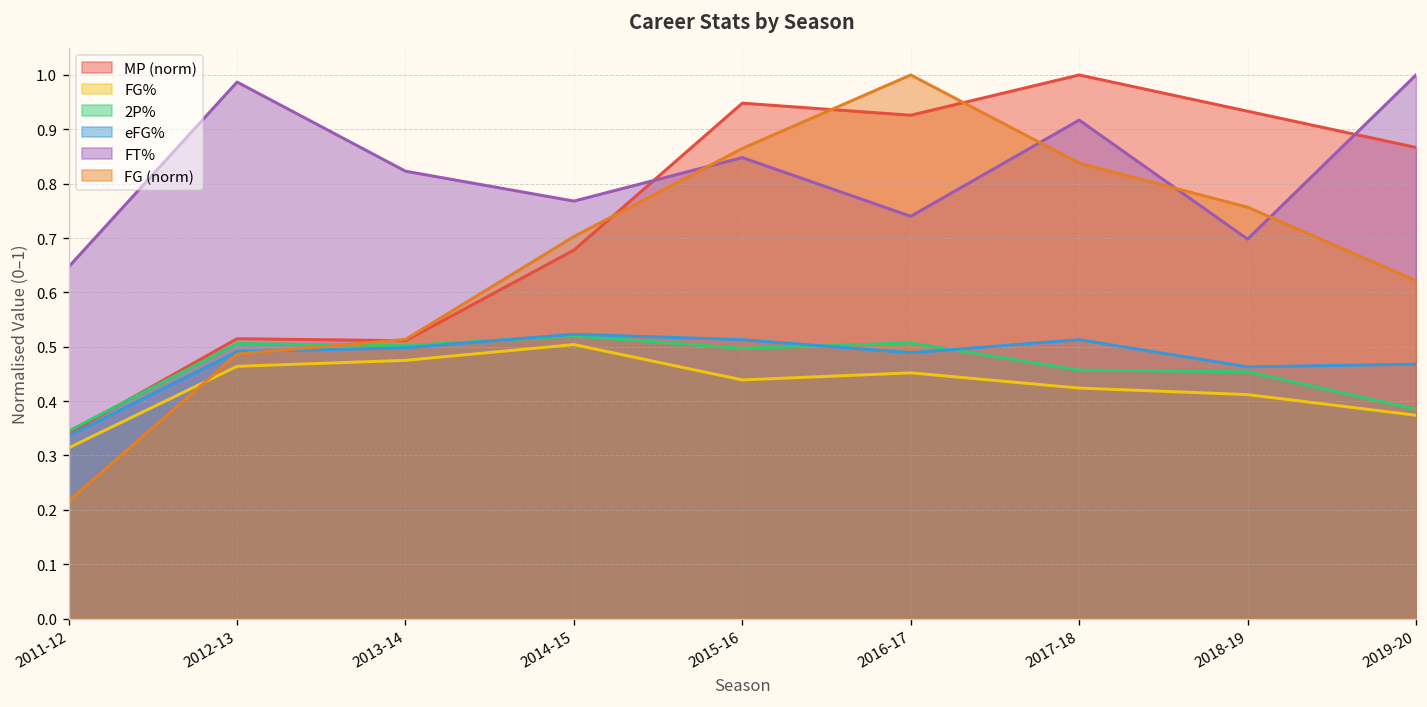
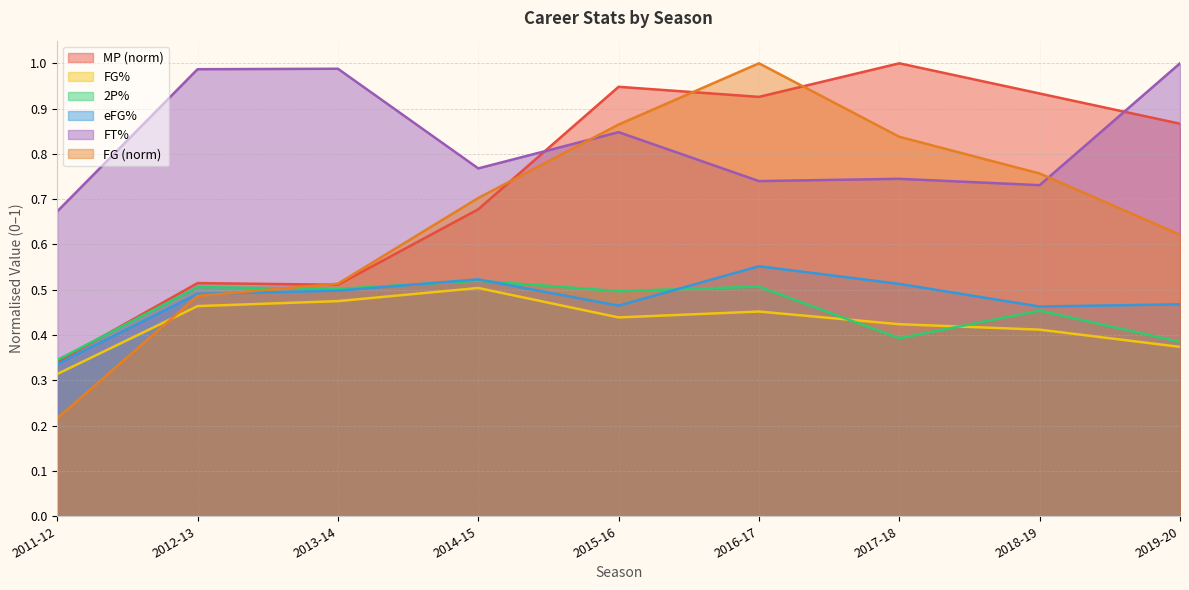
  {
    "2P%": {
      "2012-13": 0.51,
      "2015-16": 0.50,
      "2016-17": 0.51,
-     "2017-18": 0.46,
+     "2017-18": 0.39,
      "2018-19": 0.45,
      "2019-20": 0.39
    },
    "eFG%": {
-     "2015-16": 0.51,
-     "2016-17": 0.49,
+     "2015-16": 0.47,
+     "2016-17": 0.55,
      "2017-18": 0.51,
      "2018-19": 0.46,
      "2019-20": 0.47
    },
    "FT%": {
-     "2011-12": 0.65,
+     "2011-12": 0.67,
      "2012-13": 0.99,
-     "2013-14": 0.82,
+     "2013-14": 0.99,
      "2014-15": 0.77,
      "2015-16": 0.85,
      "2016-17": 0.74,
-     "2017-18": 0.92,
-     "2018-19": 0.70,
+     "2017-18": 0.75,
+     "2018-19": 0.73,
      "2019-20": 1.00
    }
  }
